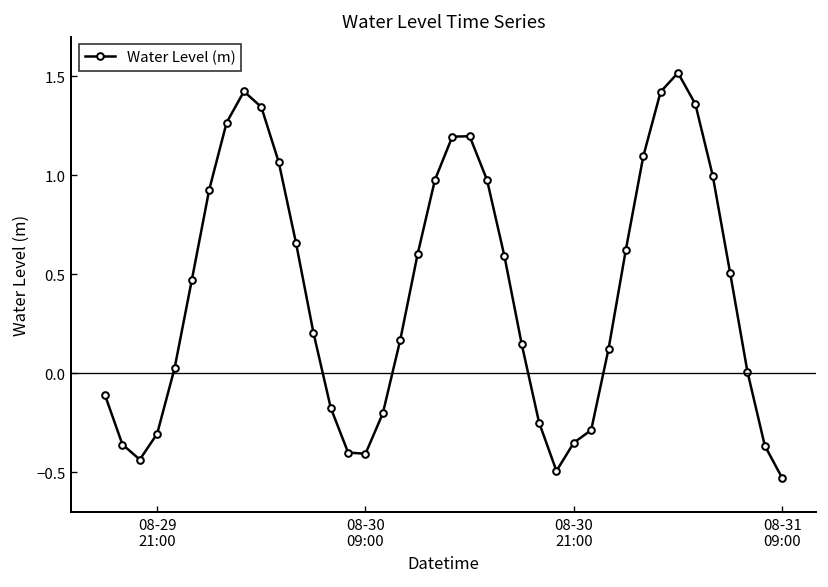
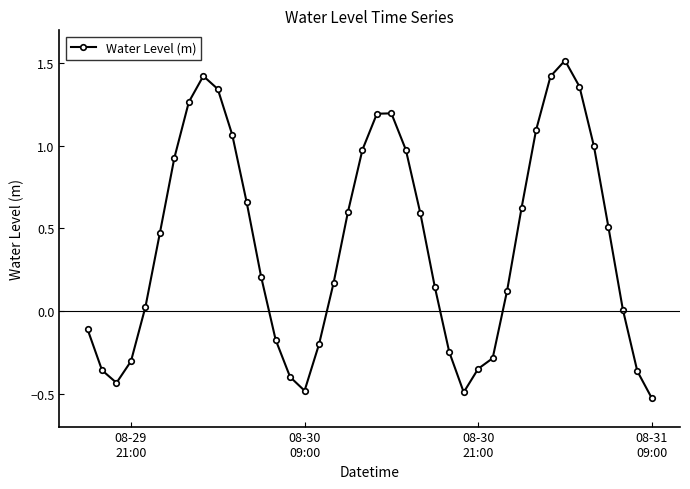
  {
    "08-29 21:00": -0.30,
-   "08-30 09:00": -0.41,
+   "08-30 09:00": -0.48,
    "08-30 21:00": -0.35,
    "08-31 09:00": -0.53
  }
